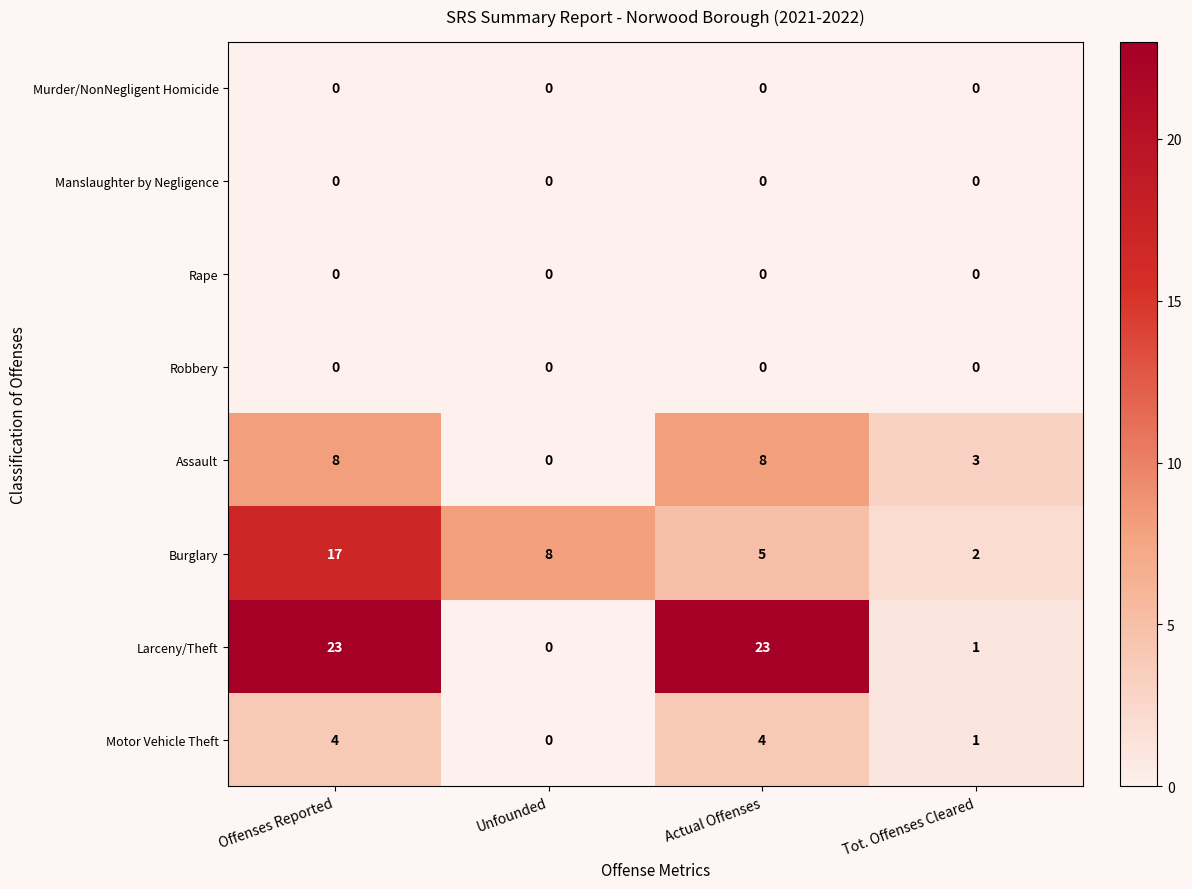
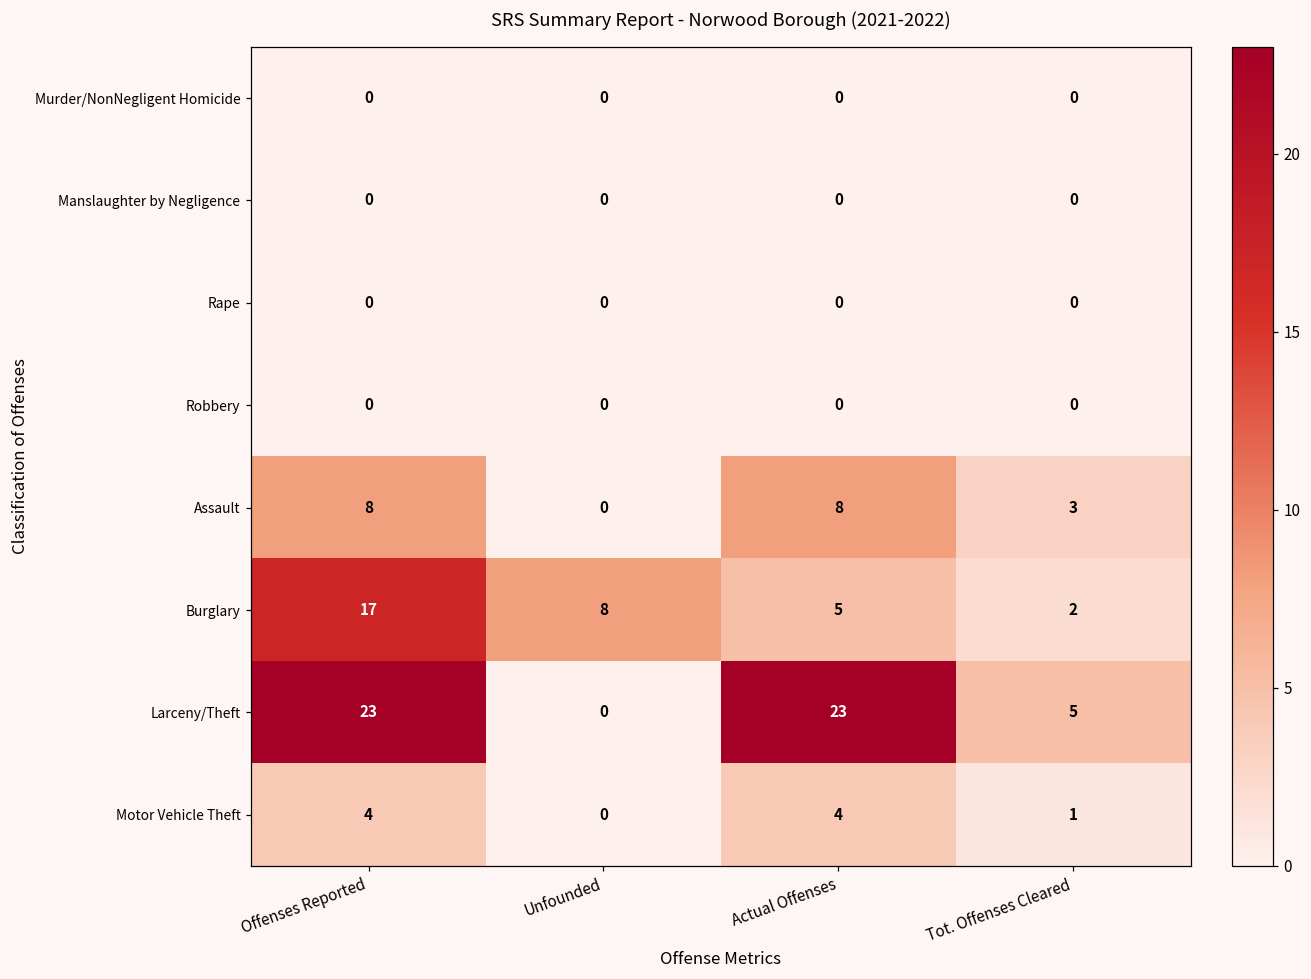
  {
    "Murder/NonNegligent Homicide": {
      "Offenses Reported": 0,
      "Unfounded": 0,
      "Actual Offenses": 0,
      "Tot. Offenses Cleared": 0
    },
    "Manslaughter by Negligence": {
      "Offenses Reported": 0,
      "Unfounded": 0,
      "Actual Offenses": 0,
      "Tot. Offenses Cleared": 0
    },
    "Rape": {
      "Offenses Reported": 0,
      "Unfounded": 0,
      "Actual Offenses": 0,
      "Tot. Offenses Cleared": 0
    },
    "Robbery": {
      "Offenses Reported": 0,
      "Unfounded": 0,
      "Actual Offenses": 0,
      "Tot. Offenses Cleared": 0
    },
    "Assault": {
      "Offenses Reported": 8,
      "Unfounded": 0,
      "Actual Offenses": 8,
      "Tot. Offenses Cleared": 3
    },
    "Burglary": {
      "Offenses Reported": 17,
      "Unfounded": 8,
      "Actual Offenses": 5,
      "Tot. Offenses Cleared": 2
    },
    "Larceny/Theft": {
      "Offenses Reported": 23,
      "Unfounded": 0,
      "Actual Offenses": 23,
-     "Tot. Offenses Cleared": 1
+     "Tot. Offenses Cleared": 5
    },
    "Motor Vehicle Theft": {
      "Offenses Reported": 4,
      "Unfounded": 0,
      "Actual Offenses": 4,
      "Tot. Offenses Cleared": 1
    }
  }
